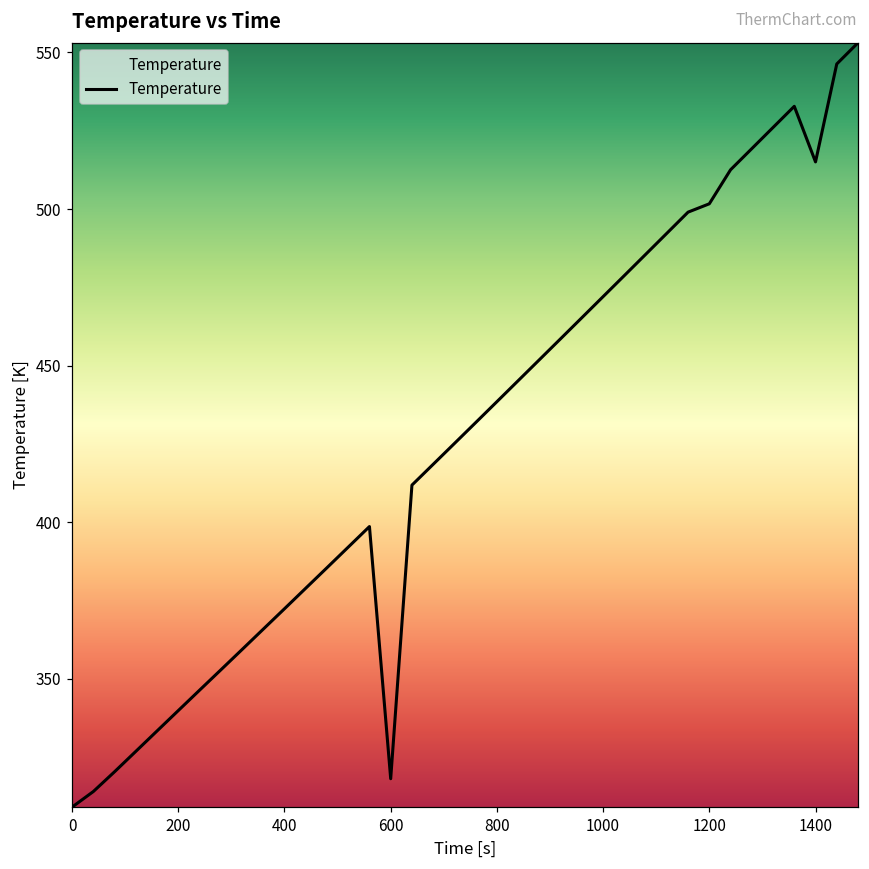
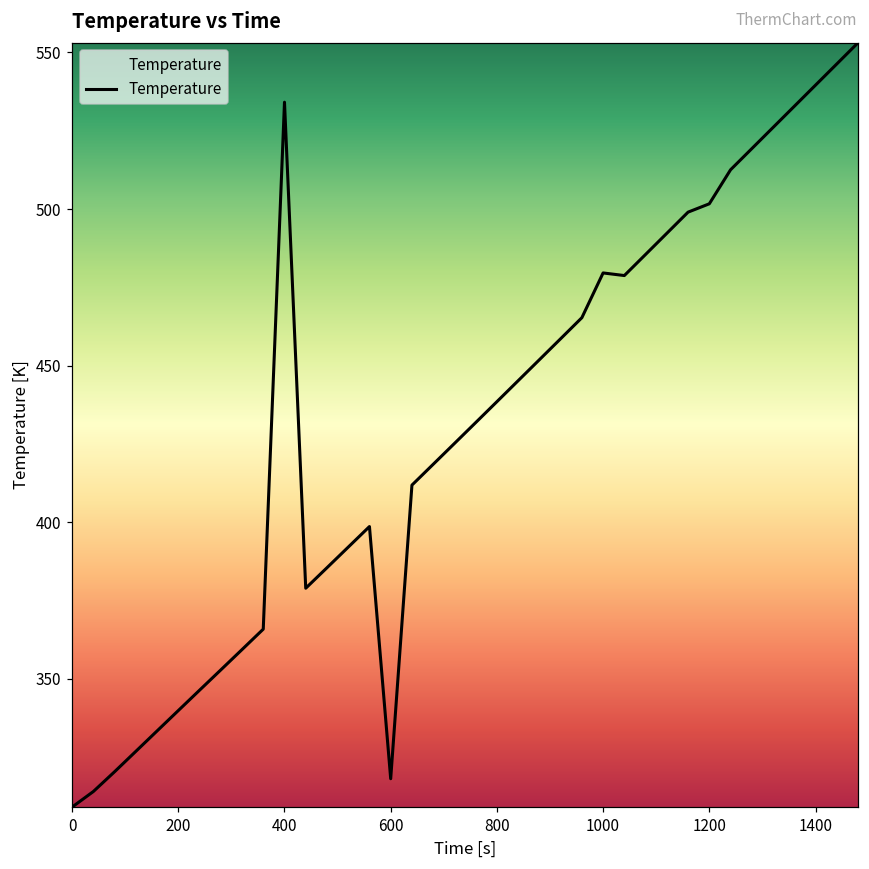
  {
    "0": 309,
    "200": 340,
-   "400": 372,
+   "400": 534,
    "600": 318,
    "800": 438,
-   "1000": 472,
+   "1000": 480,
    "1200": 502,
-   "1400": 515
+   "1400": 540
  }
